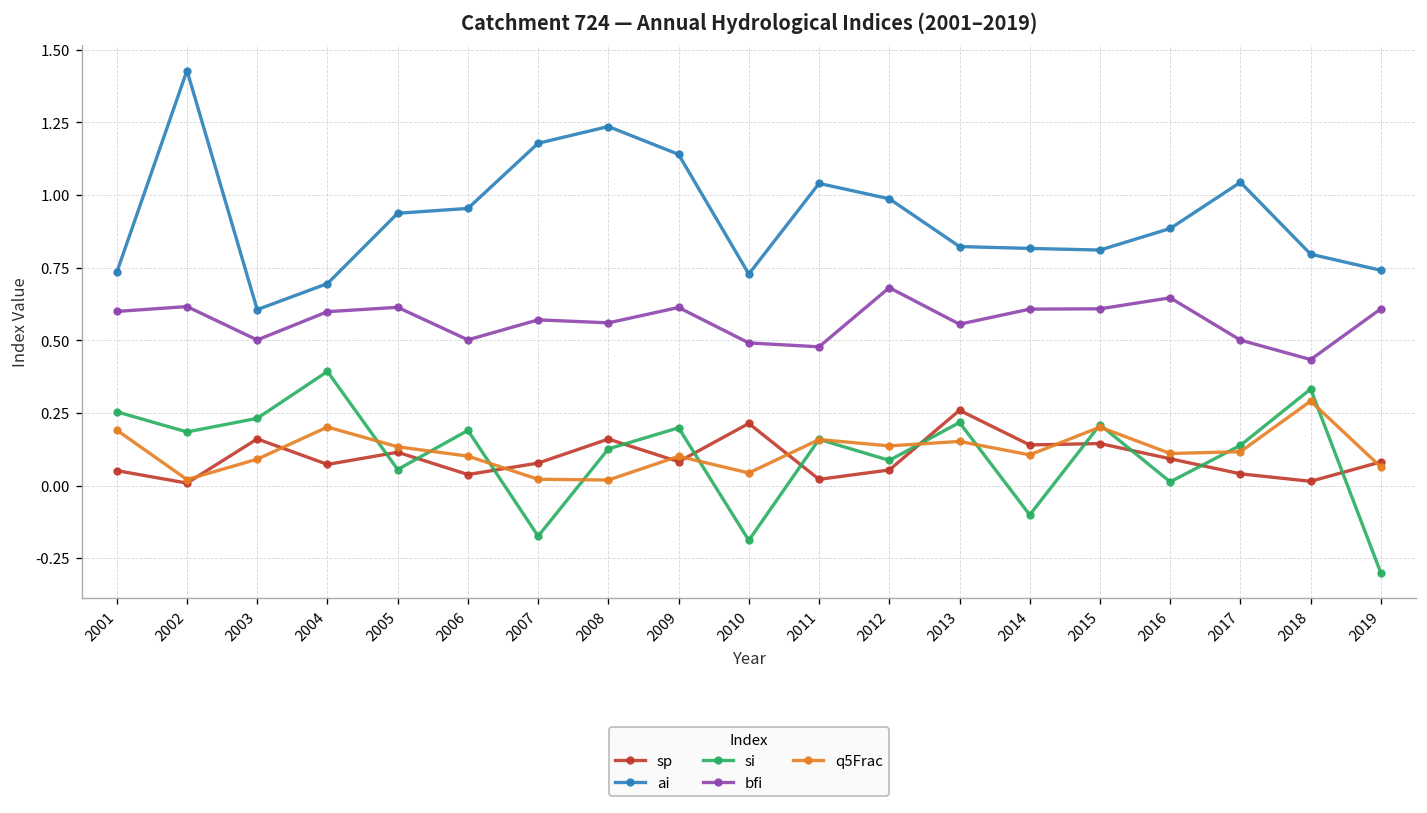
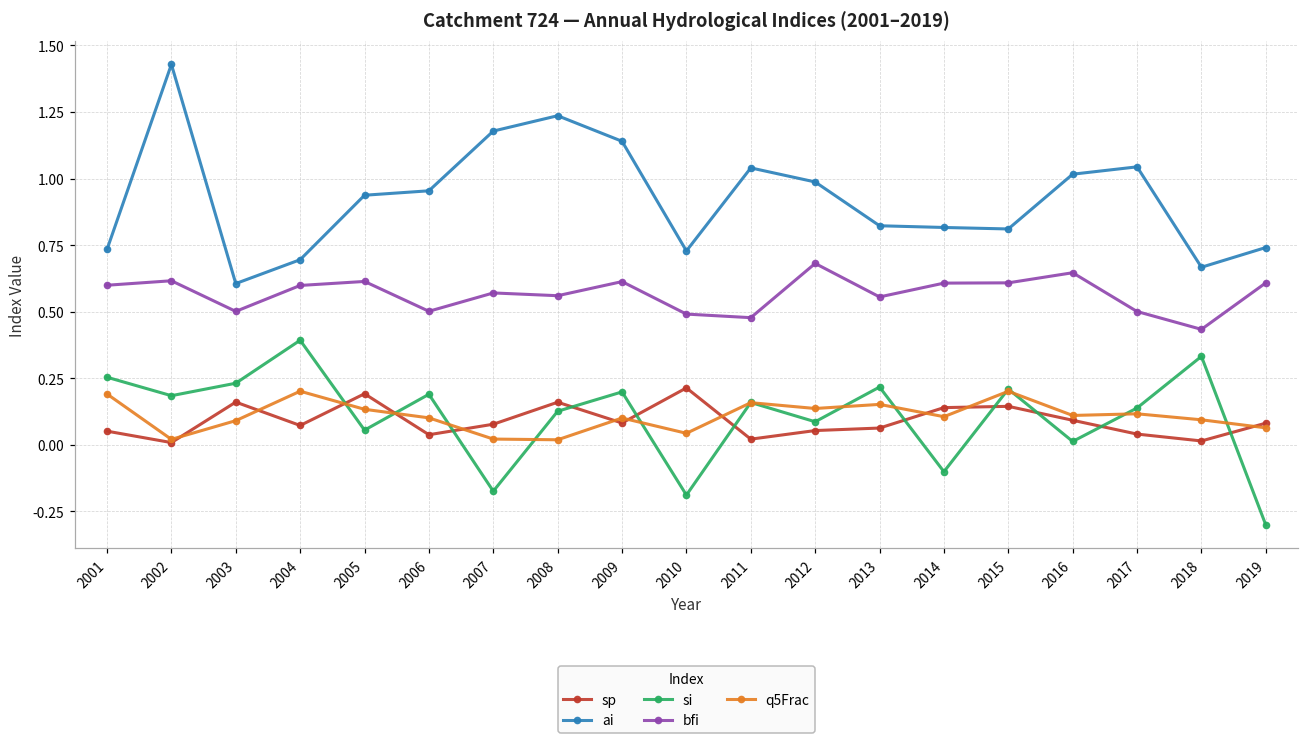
  {
    "sp": {
      "2001": 0.05,
      "2002": 0.01,
      "2003": 0.16,
      "2004": 0.07,
-     "2005": 0.11,
+     "2005": 0.19,
      "2006": 0.04,
      "2007": 0.08,
      "2008": 0.16,
      "2009": 0.08,
      "2010": 0.21,
      "2011": 0.02,
      "2012": 0.05,
-     "2013": 0.26,
+     "2013": 0.06,
      "2014": 0.14,
      "2015": 0.14,
      "2016": 0.09,
      "2017": 0.04,
      "2018": 0.01,
      "2019": 0.08
    },
    "ai": {
      "2001": 0.73,
      "2002": 1.43,
      "2003": 0.61,
      "2004": 0.70,
      "2005": 0.94,
      "2006": 0.95,
      "2007": 1.18,
      "2008": 1.24,
      "2009": 1.14,
      "2010": 0.73,
      "2011": 1.04,
      "2012": 0.99,
      "2013": 0.82,
      "2014": 0.82,
      "2015": 0.81,
-     "2016": 0.88,
+     "2016": 1.02,
      "2017": 1.04,
-     "2018": 0.80,
+     "2018": 0.67,
      "2019": 0.74
    },
    "si": {
      "2001": 0.25,
      "2002": 0.18,
      "2003": 0.23,
      "2004": 0.39,
      "2005": 0.06,
      "2006": 0.19,
      "2007": -0.17,
      "2008": 0.13,
      "2009": 0.20,
      "2010": -0.19,
      "2012": 0.09,
      "2013": 0.22,
      "2014": -0.10,
      "2016": 0.01,
      "2017": 0.14,
      "2018": 0.33,
      "2019": -0.30
    },
    "bfi": {
      "2001": 0.60,
      "2002": 0.62,
      "2003": 0.50,
      "2004": 0.60,
      "2005": 0.61,
      "2006": 0.50,
      "2007": 0.57,
      "2008": 0.56,
      "2009": 0.61,
      "2010": 0.49,
      "2011": 0.48,
      "2012": 0.68,
      "2013": 0.56,
      "2014": 0.61,
      "2015": 0.61,
      "2016": 0.65,
      "2017": 0.50,
      "2018": 0.43,
      "2019": 0.61
    },
    "q5Frac": {
      "2001": 0.19,
      "2002": 0.02,
      "2003": 0.09,
      "2004": 0.20,
      "2005": 0.13,
      "2006": 0.10,
      "2007": 0.02,
      "2008": 0.02,
      "2009": 0.10,
      "2010": 0.04,
      "2012": 0.14,
      "2013": 0.15,
      "2014": 0.11,
      "2016": 0.11,
      "2017": 0.12,
-     "2018": 0.29,
+     "2018": 0.09,
      "2019": 0.06
    }
  }
